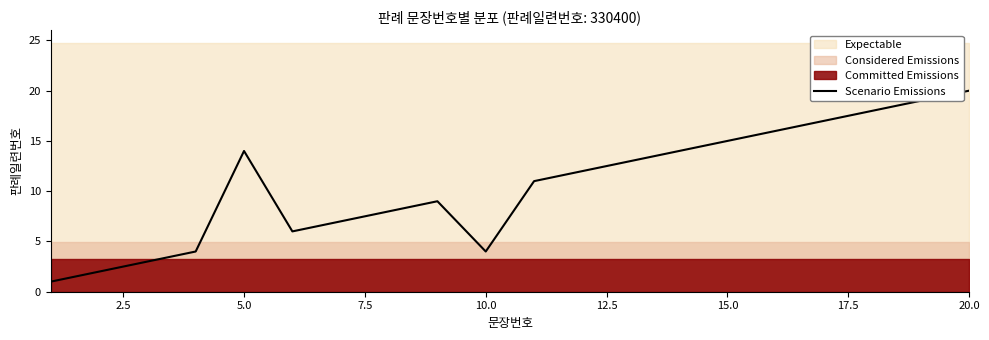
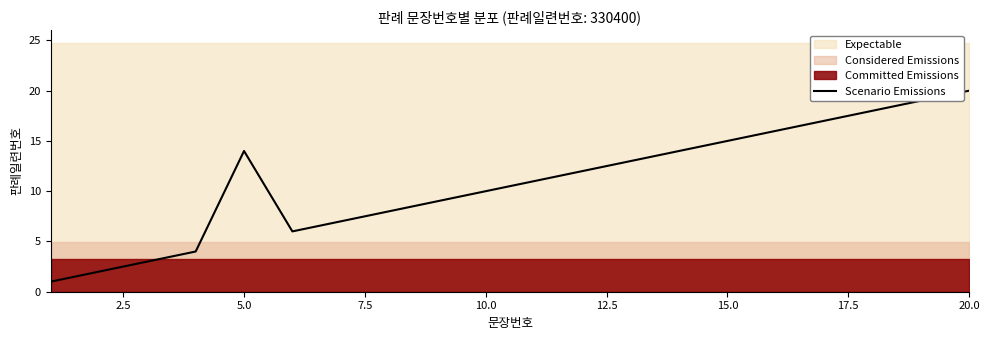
  {
    "Scenario Emissions": {
      "5.0": 14,
-     "10.0": 4,
+     "10.0": 10,
      "15.0": 15,
      "20.0": 20
    }
  }
